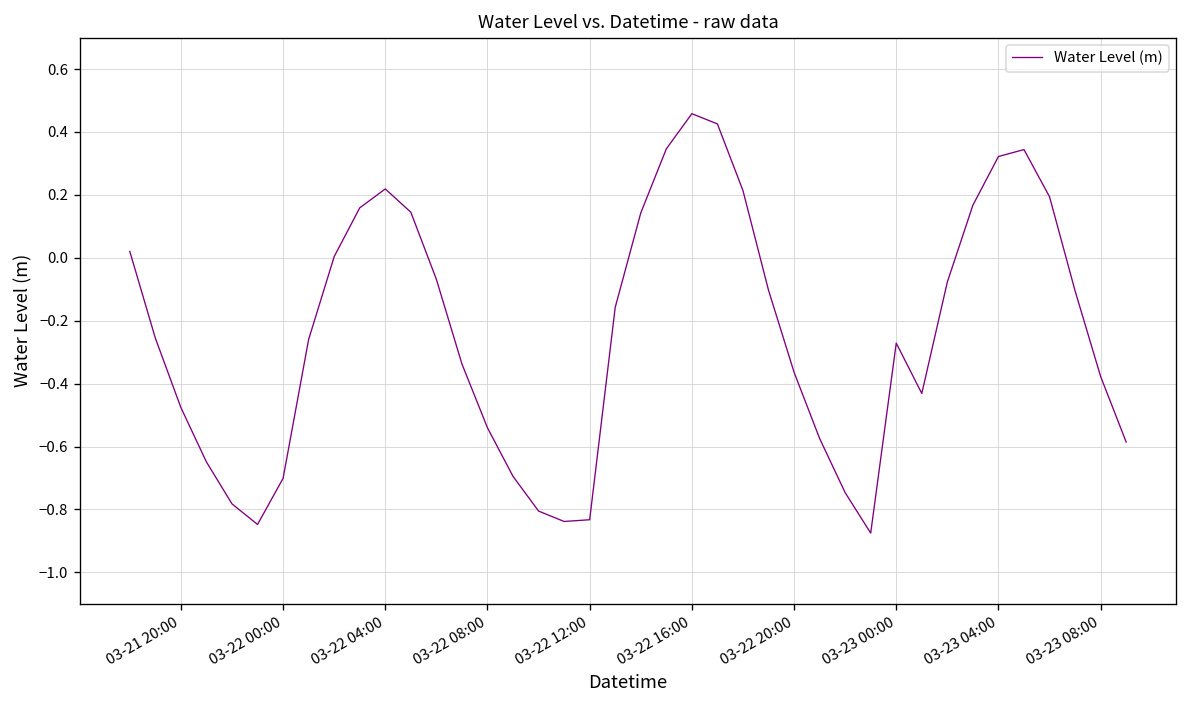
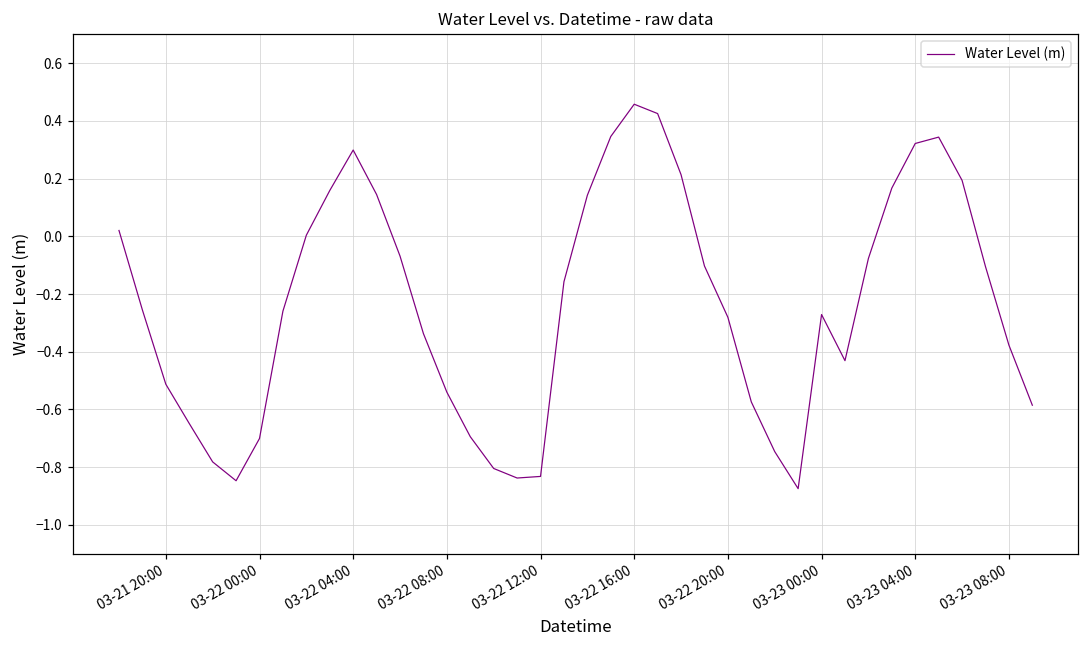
  {
-   "03-21 20:00": -0.48,
+   "03-21 20:00": -0.51,
    "03-22 00:00": -0.70,
-   "03-22 04:00": 0.22,
+   "03-22 04:00": 0.30,
    "03-22 08:00": -0.54,
    "03-22 12:00": -0.83,
    "03-22 16:00": 0.46,
-   "03-22 20:00": -0.36,
+   "03-22 20:00": -0.28,
    "03-23 00:00": -0.27,
    "03-23 04:00": 0.32,
    "03-23 08:00": -0.38
  }
